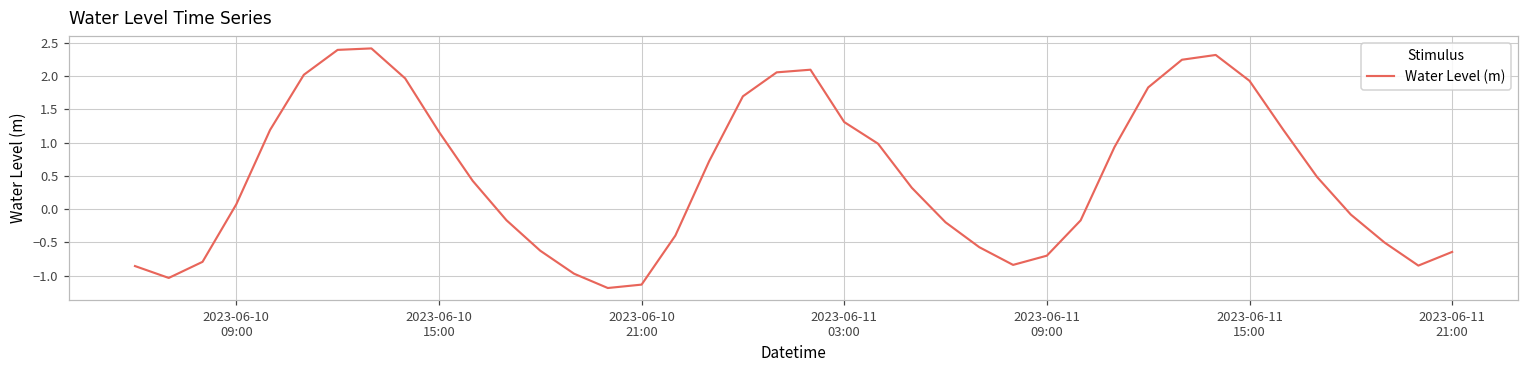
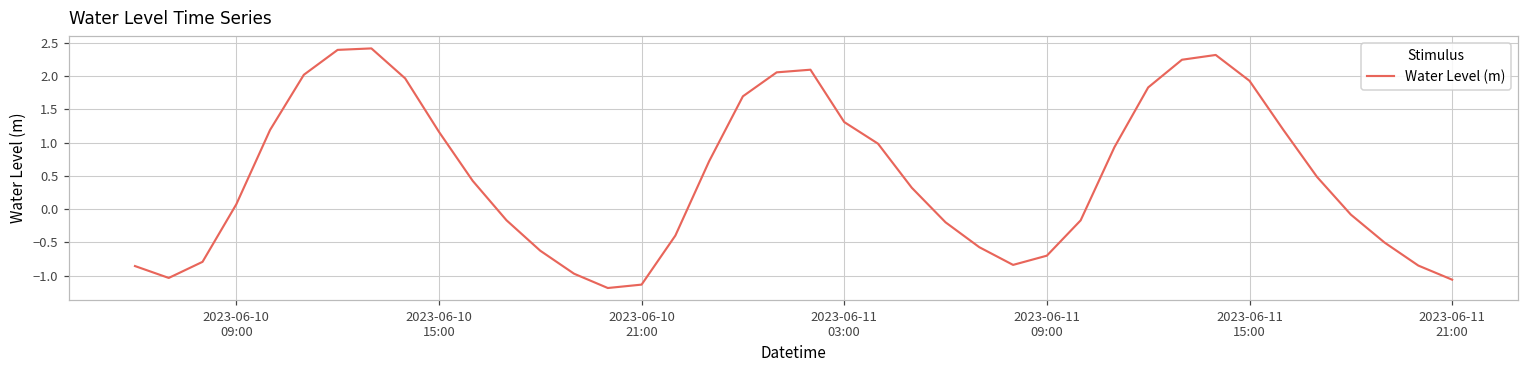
  {
    "2023-06-10 09:00": 0.1,
    "2023-06-10 15:00": 1.2,
    "2023-06-10 21:00": -1.1,
    "2023-06-11 03:00": 1.3,
    "2023-06-11 09:00": -0.7,
    "2023-06-11 15:00": 1.9,
-   "2023-06-11 21:00": -0.6
+   "2023-06-11 21:00": -1.1
  }
